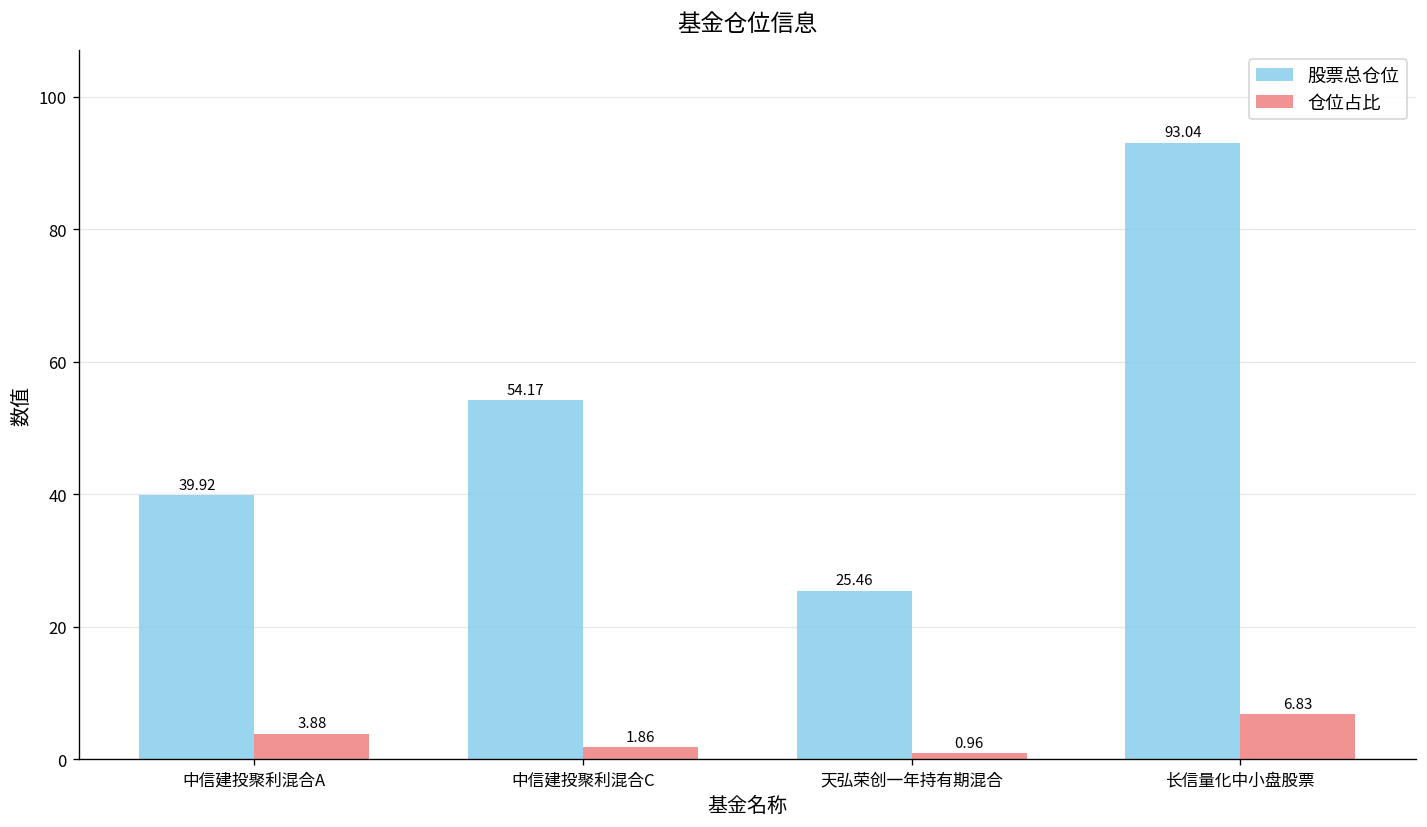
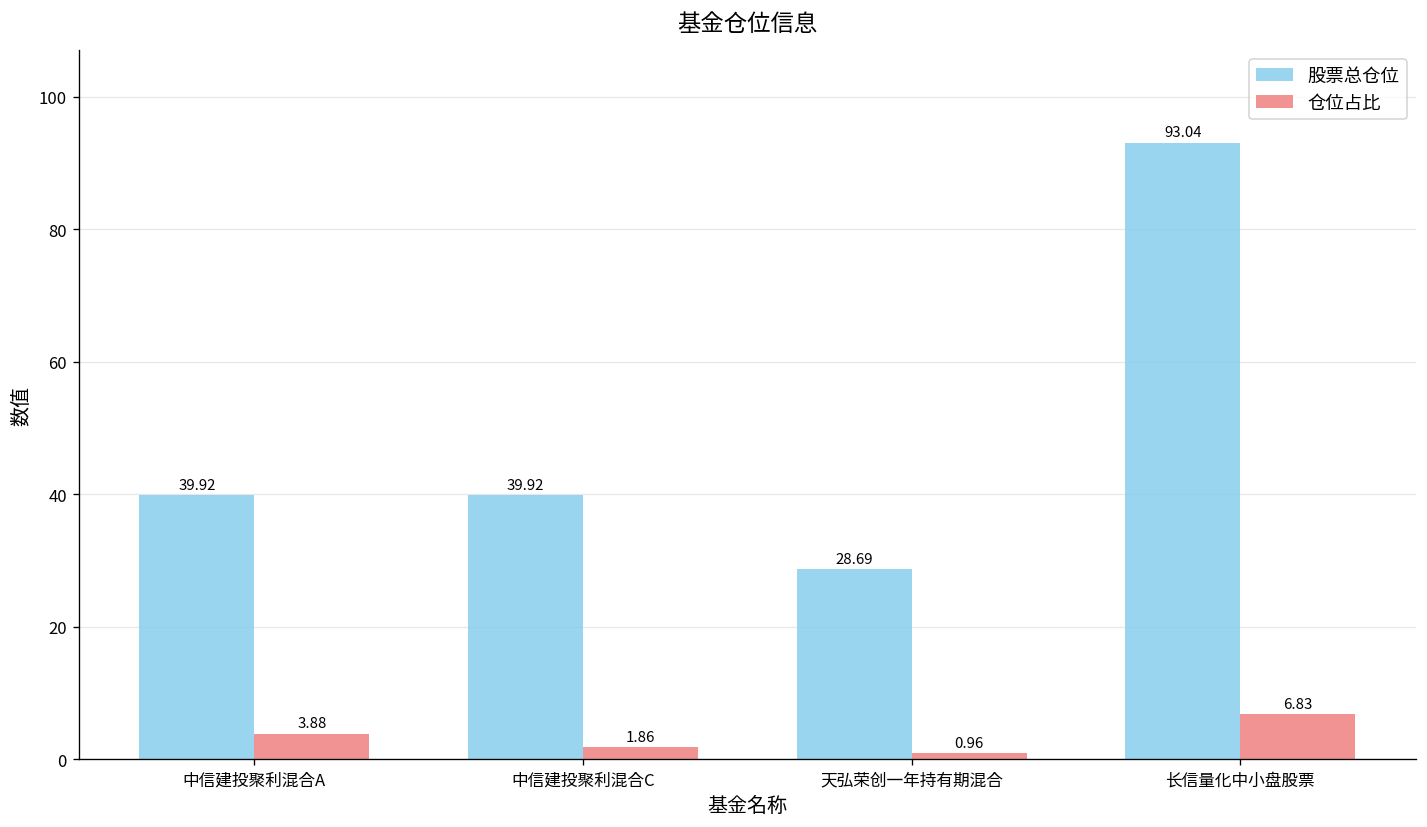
  {
    "股票总仓位": {
      "中信建投聚利混合A": 39.92,
-     "中信建投聚利混合C": 54.17,
-     "天弘荣创一年持有期混合": 25.46,
+     "中信建投聚利混合C": 39.92,
+     "天弘荣创一年持有期混合": 28.69,
      "长信量化中小盘股票": 93.04
    },
    "仓位占比": {
      "中信建投聚利混合A": 3.88,
      "中信建投聚利混合C": 1.86,
      "天弘荣创一年持有期混合": 0.96,
      "长信量化中小盘股票": 6.83
    }
  }
